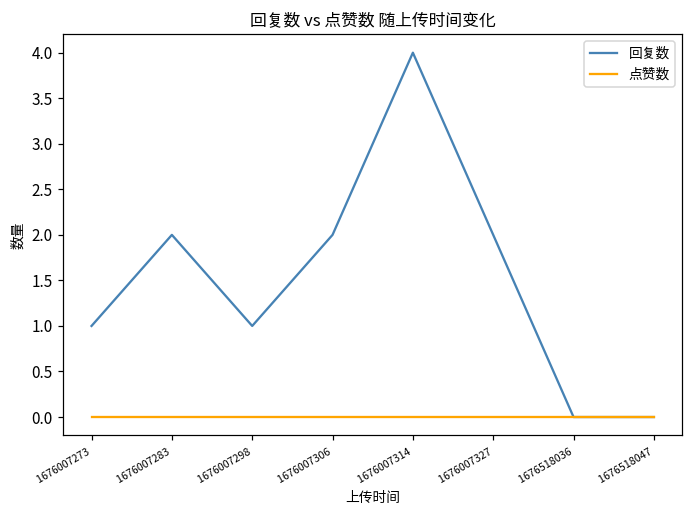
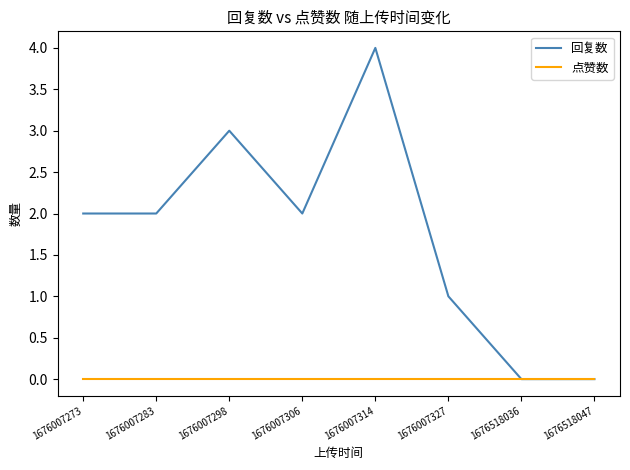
  {
    "回复数": {
-     "1676007273": 1,
+     "1676007273": 2,
      "1676007283": 2,
-     "1676007298": 1,
+     "1676007298": 3,
      "1676007306": 2,
      "1676007314": 4,
-     "1676007327": 2
+     "1676007327": 1
    },
    "点赞数": {
      "1676007273": 0,
      "1676007283": 0,
      "1676007298": 0,
      "1676007306": 0,
      "1676007314": 0,
      "1676007327": 0
    }
  }
